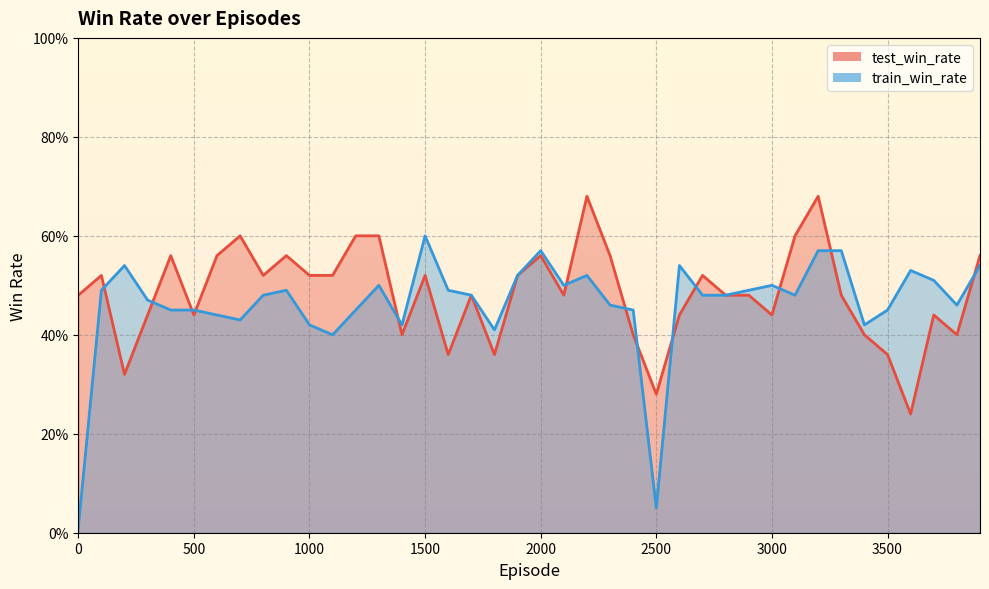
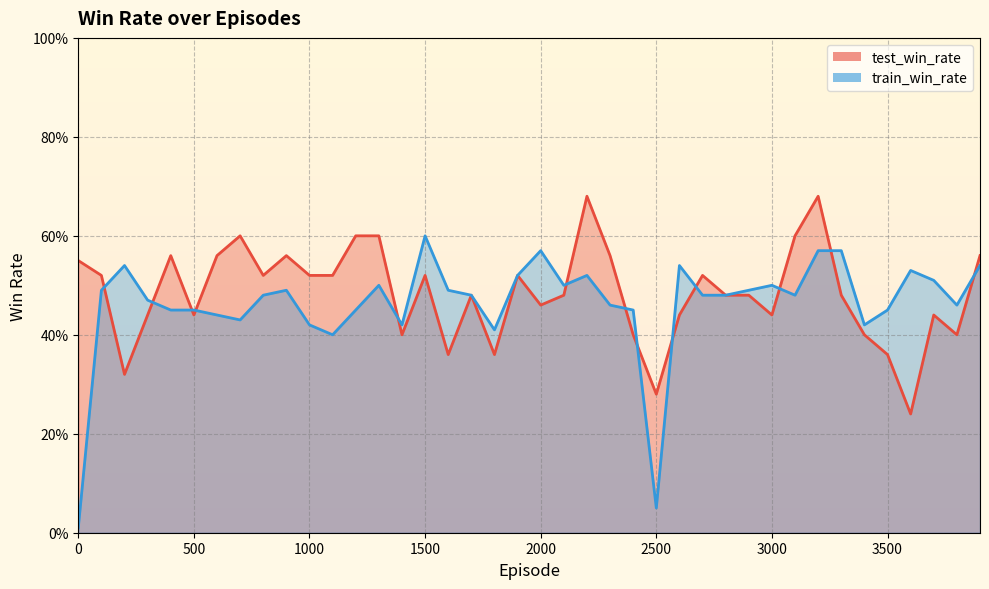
  {
    "test_win_rate": {
-     "0": "48%",
+     "0": "55%",
      "500": "44%",
      "1000": "52%",
      "1500": "52%",
-     "2000": "56%",
+     "2000": "46%",
      "2500": "28%",
      "3000": "44%",
      "3500": "36%"
    },
    "train_win_rate": {
      "0": "1%",
      "500": "45%",
      "1000": "42%",
      "1500": "60%",
      "2000": "57%",
      "2500": "5%",
      "3000": "50%",
      "3500": "45%"
    }
  }
